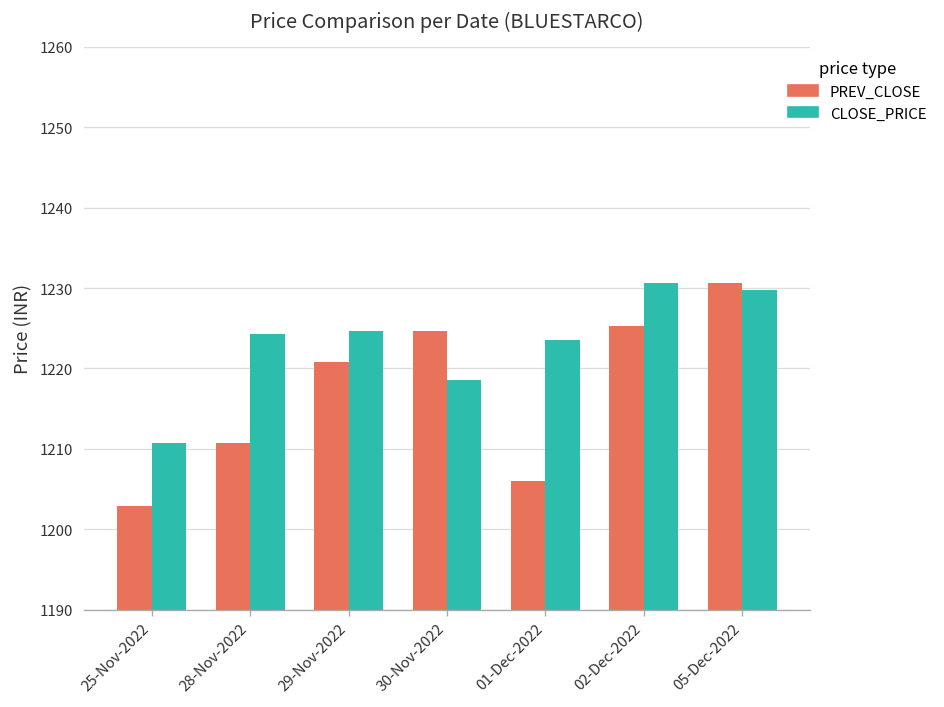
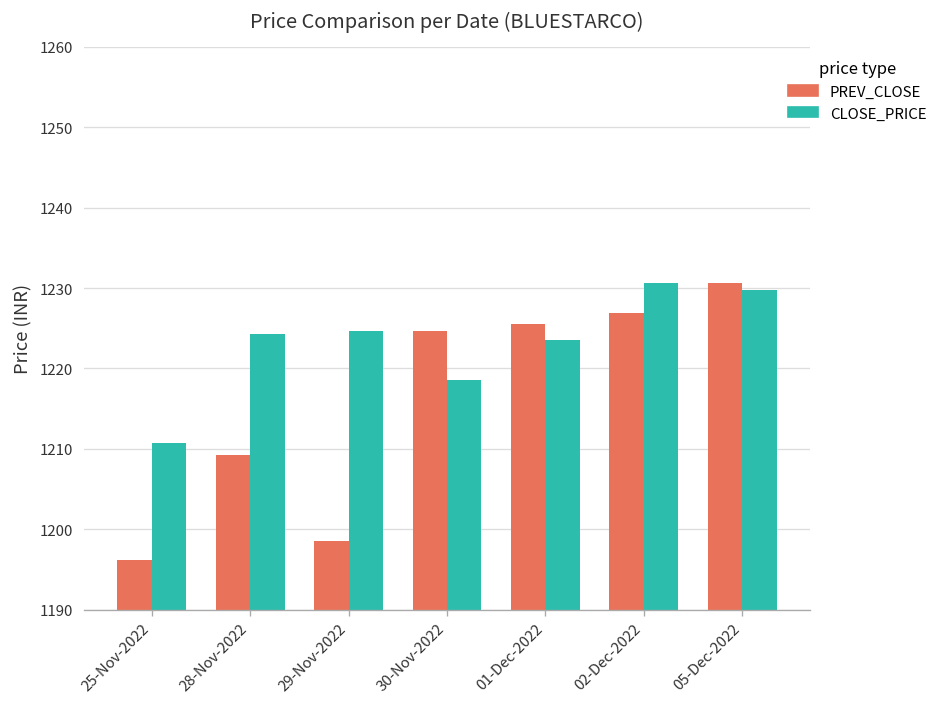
  {
    "PREV_CLOSE": {
-     "25-Nov-2022": 1203,
-     "28-Nov-2022": 1211,
-     "29-Nov-2022": 1221,
+     "25-Nov-2022": 1196,
+     "28-Nov-2022": 1209,
+     "29-Nov-2022": 1199,
      "30-Nov-2022": 1225,
-     "01-Dec-2022": 1206,
-     "02-Dec-2022": 1225,
+     "01-Dec-2022": 1226,
+     "02-Dec-2022": 1227,
      "05-Dec-2022": 1231
    },
    "CLOSE_PRICE": {
      "25-Nov-2022": 1211,
      "28-Nov-2022": 1224,
      "29-Nov-2022": 1225,
      "30-Nov-2022": 1219,
      "01-Dec-2022": 1224,
      "02-Dec-2022": 1231,
      "05-Dec-2022": 1230
    }
  }
